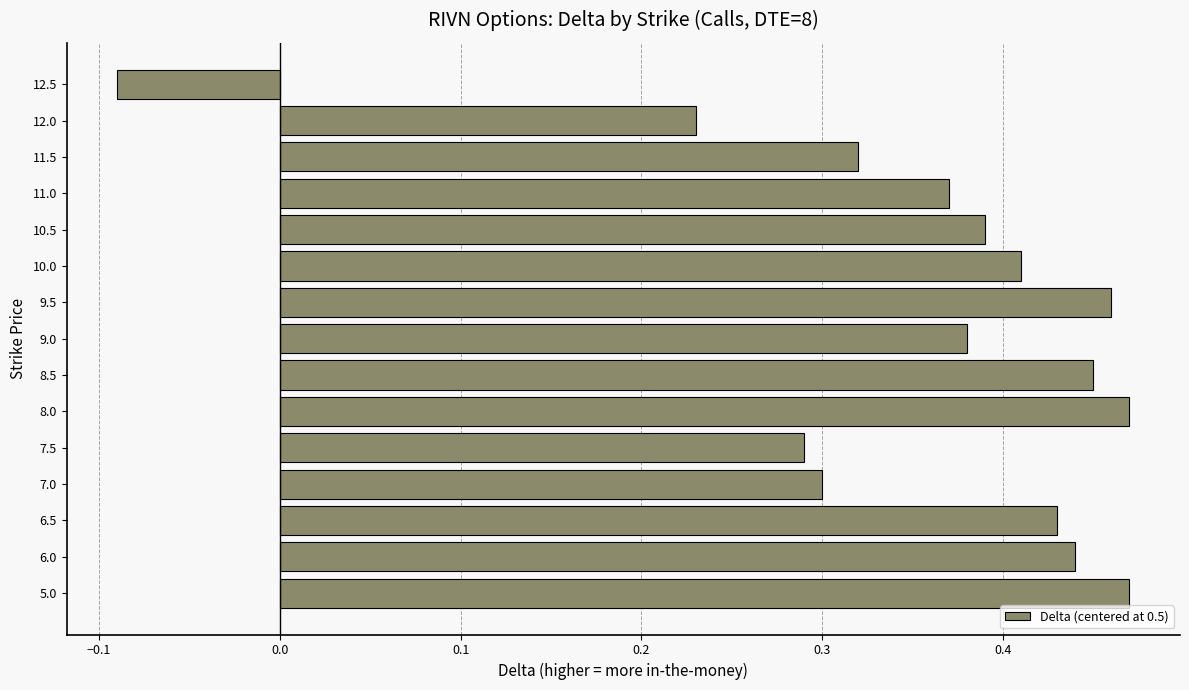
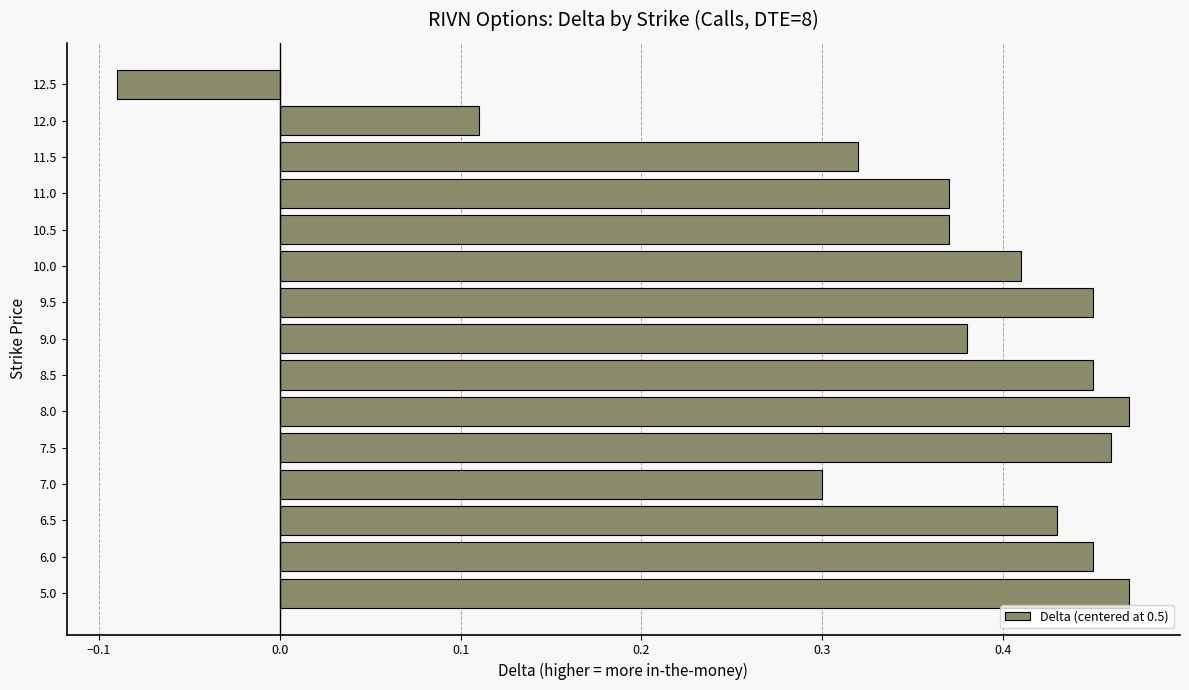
  {
    "12.5": -0.090,
-   "12.0": 0.230,
+   "12.0": 0.110,
    "11.5": 0.320,
    "11.0": 0.370,
-   "10.5": 0.390,
+   "10.5": 0.370,
    "10.0": 0.410,
-   "9.5": 0.460,
+   "9.5": 0.450,
    "9.0": 0.380,
    "8.5": 0.450,
    "8.0": 0.470,
-   "7.5": 0.290,
+   "7.5": 0.460,
    "7.0": 0.300,
    "6.5": 0.430,
-   "6.0": 0.440,
+   "6.0": 0.450,
    "5.0": 0.470
  }
